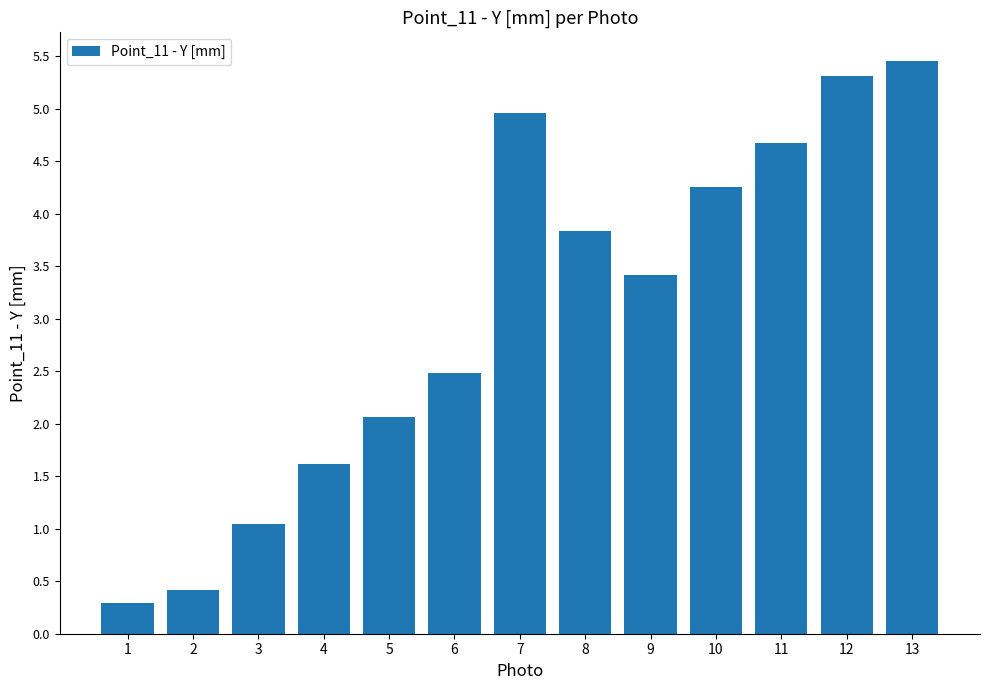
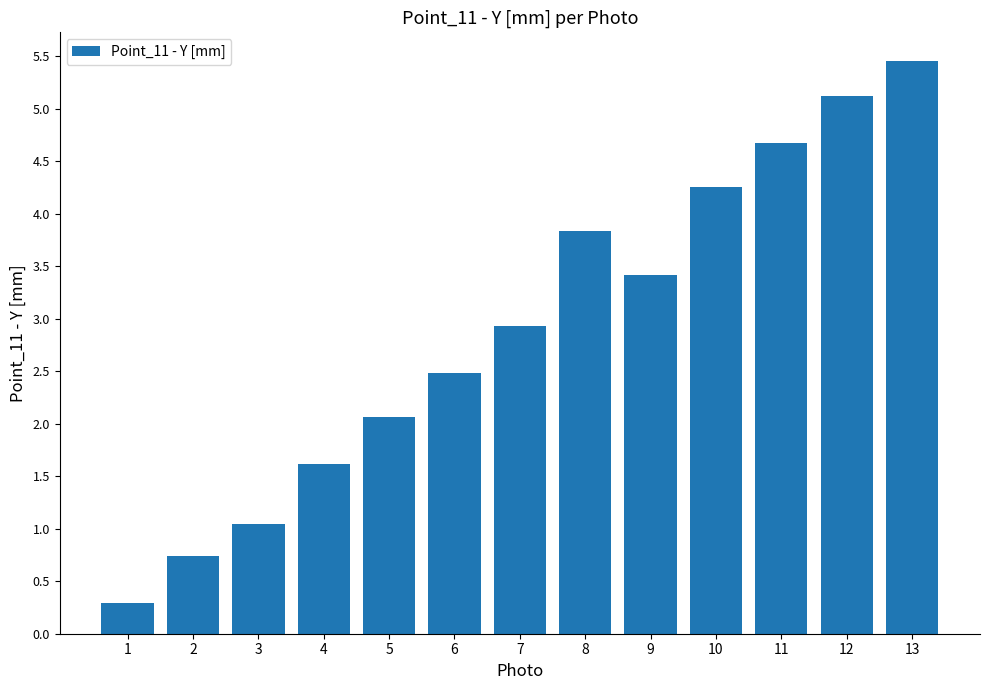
  {
    "1": 0.29,
-   "2": 0.41,
+   "2": 0.74,
    "3": 1.05,
    "4": 1.61,
    "5": 2.07,
    "6": 2.48,
-   "7": 4.96,
+   "7": 2.93,
    "8": 3.84,
    "9": 3.42,
    "10": 4.26,
    "11": 4.67,
-   "12": 5.31,
+   "12": 5.12,
    "13": 5.45
  }
